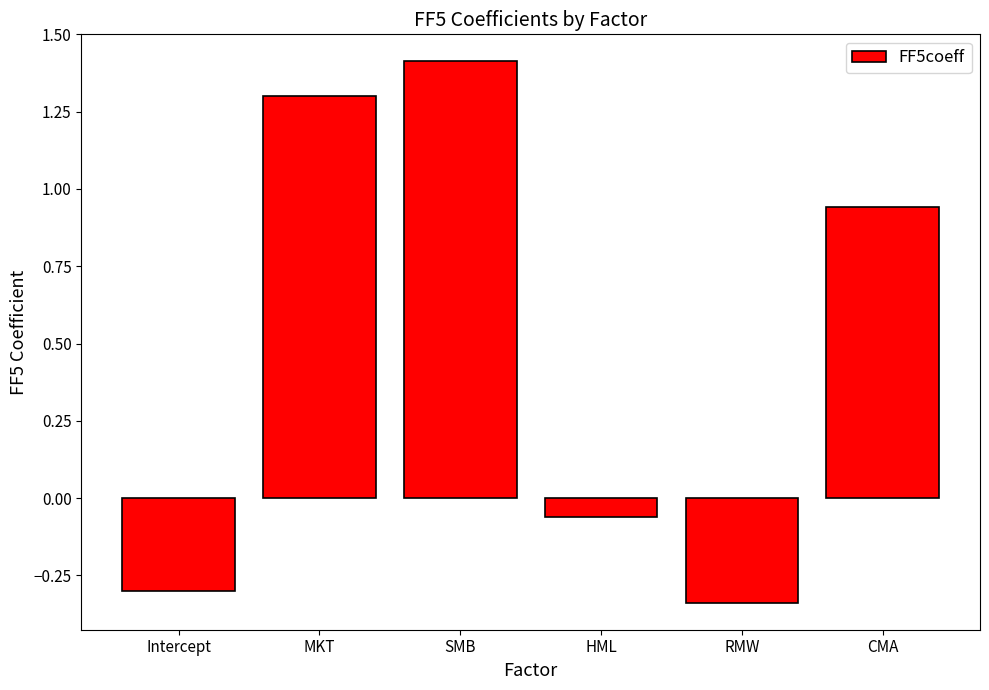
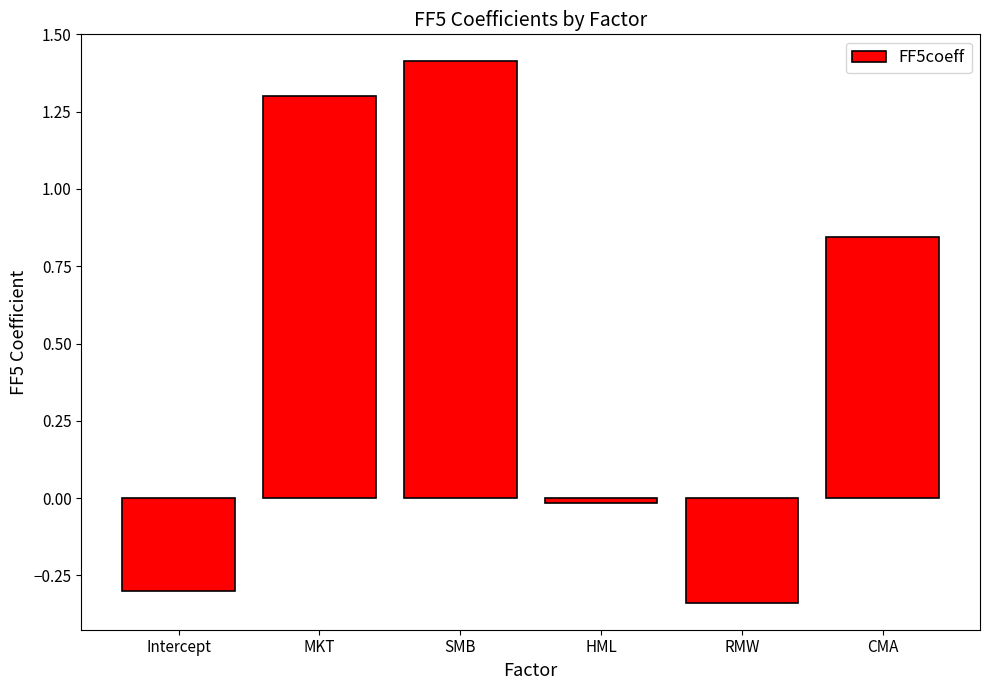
  {
    "Intercept": -0.30,
    "MKT": 1.30,
    "SMB": 1.41,
-   "HML": -0.06,
+   "HML": -0.02,
    "RMW": -0.34,
-   "CMA": 0.94
+   "CMA": 0.85
  }
